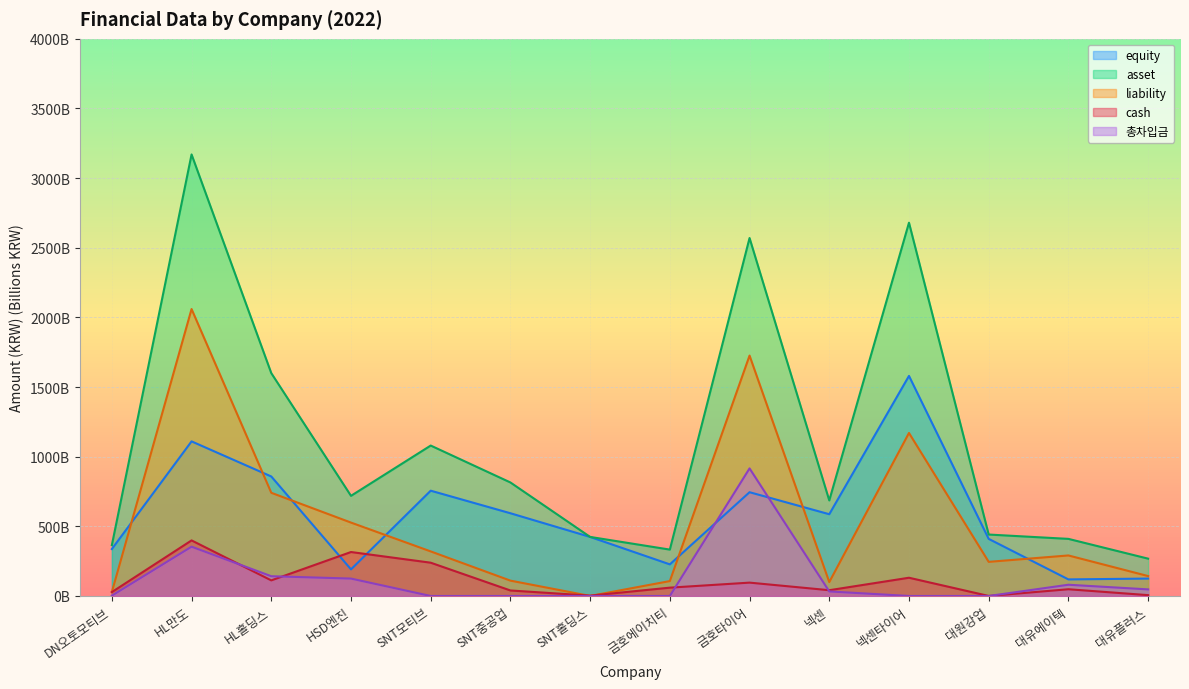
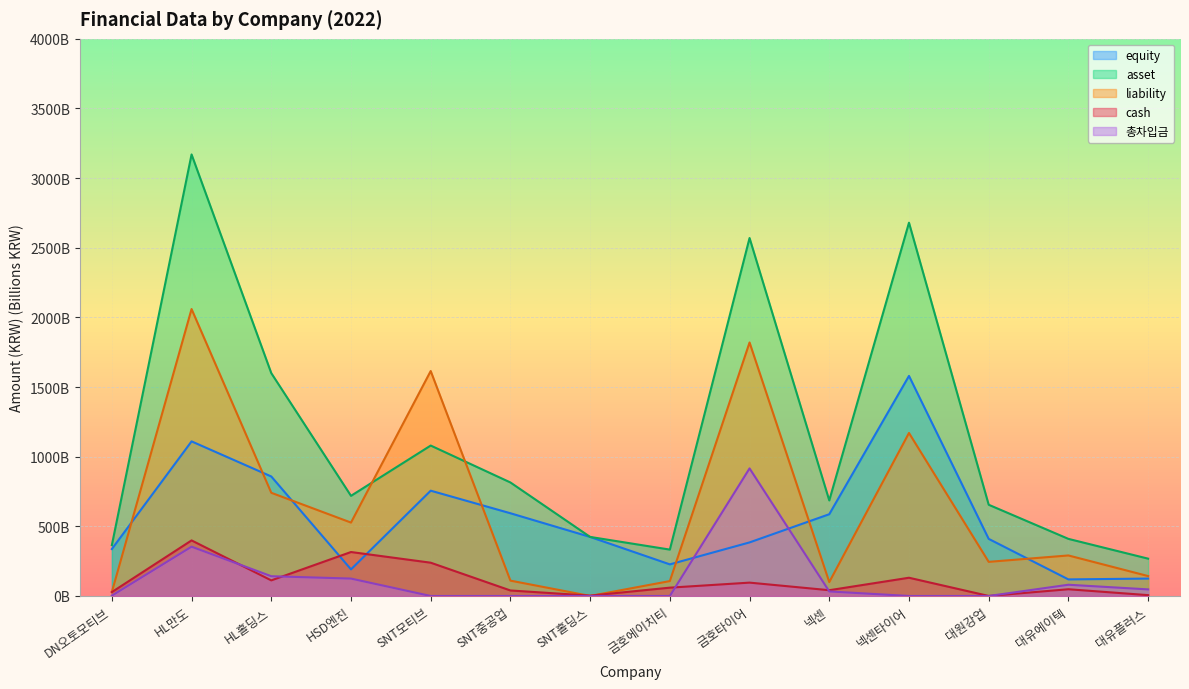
  {
    "equity": {
      "DN오토모티브": 340000000000,
      "HL만도": 1110000000000,
      "HL홀딩스": 860000000000,
      "HSD엔진": 190000000000,
      "SNT모티브": 760000000000,
      "SNT중공업": 590000000000,
      "금호에이치티": 230000000000,
-     "금호타이어": 750000000000,
+     "금호타이어": 380000000000,
      "넥센": 590000000000,
      "넥센타이어": 1580000000000,
      "대원강업": 410000000000,
      "대유에이텍": 120000000000
    },
    "asset": {
      "DN오토모티브": 370000000000,
      "HL만도": 3170000000000,
      "HL홀딩스": 1600000000000,
      "HSD엔진": 720000000000,
      "SNT모티브": 1080000000000,
      "SNT중공업": 820000000000,
      "금호에이치티": 330000000000,
      "금호타이어": 2570000000000,
      "넥센": 690000000000,
      "넥센타이어": 2680000000000,
-     "대원강업": 440000000000,
+     "대원강업": 660000000000,
      "대유에이텍": 410000000000,
      "대유플러스": 270000000000
    },
    "liability": {
      "HL만도": 2060000000000,
      "HL홀딩스": 740000000000,
      "HSD엔진": 530000000000,
-     "SNT모티브": 320000000000,
+     "SNT모티브": 1620000000000,
      "SNT중공업": 110000000000,
      "금호에이치티": 110000000000,
-     "금호타이어": 1730000000000,
+     "금호타이어": 1820000000000,
      "넥센": 100000000000,
      "넥센타이어": 1170000000000,
      "대원강업": 250000000000,
      "대유에이텍": 290000000000
    },
    "cash": {
      "HL만도": 400000000000,
      "HL홀딩스": 110000000000,
      "HSD엔진": 320000000000,
      "SNT모티브": 240000000000,
      "SNT중공업": 40000000000,
      "금호에이치티": 60000000000,
      "금호타이어": 100000000000,
      "넥센타이어": 130000000000,
      "대유에이텍": 50000000000,
      "대유플러스": 10000000000
    },
    "총차입금": {
      "DN오토모티브": 0,
      "HL만도": 350000000000,
      "HL홀딩스": 140000000000,
      "HSD엔진": 130000000000,
      "SNT모티브": 0,
      "SNT중공업": 0,
      "금호에이치티": 0,
      "금호타이어": 920000000000,
      "넥센타이어": 0,
      "대유에이텍": 80000000000,
      "대유플러스": 50000000000
    }
  }
